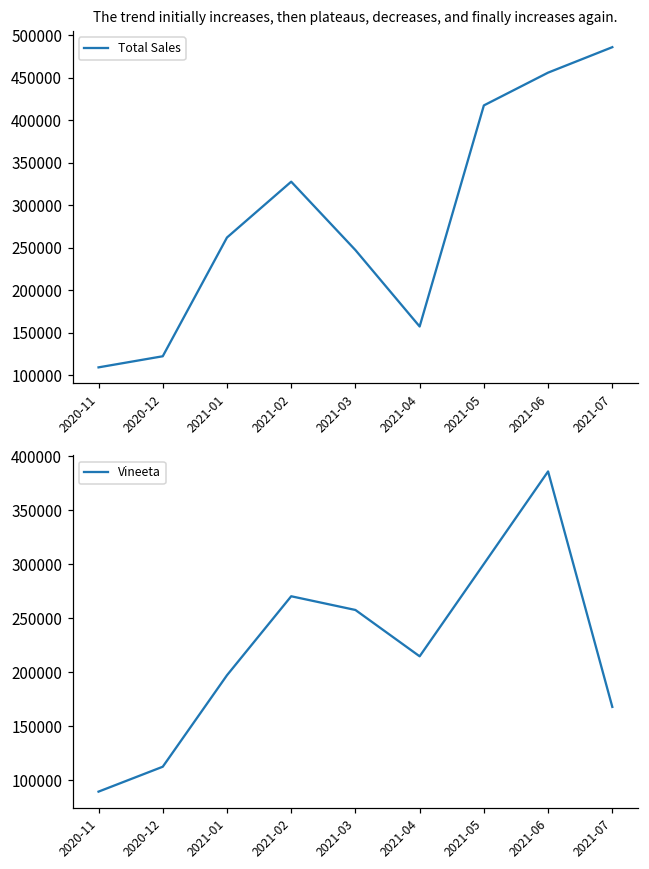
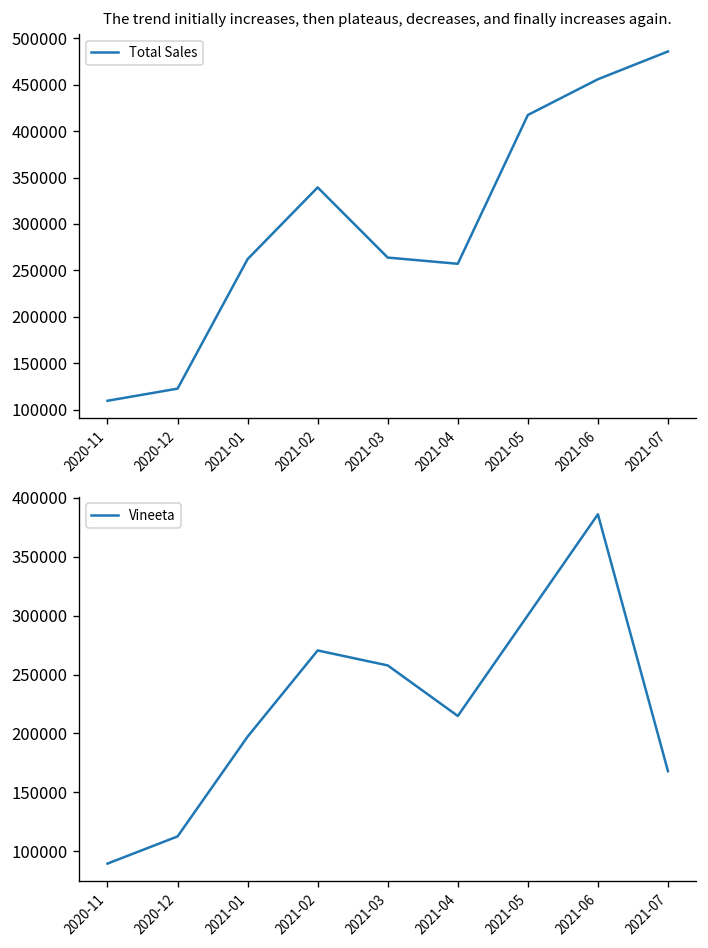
  {
    "The trend initially increases, then plateaus, decreases, and finally increases again.": {
      "2020-11": 110000,
      "2020-12": 120000,
      "2021-01": 260000,
-     "2021-02": 330000,
-     "2021-03": 250000,
-     "2021-04": 160000,
+     "2021-02": 340000,
+     "2021-03": 260000,
+     "2021-04": 260000,
      "2021-05": 420000,
      "2021-06": 460000,
      "2021-07": 490000
    }
  }
